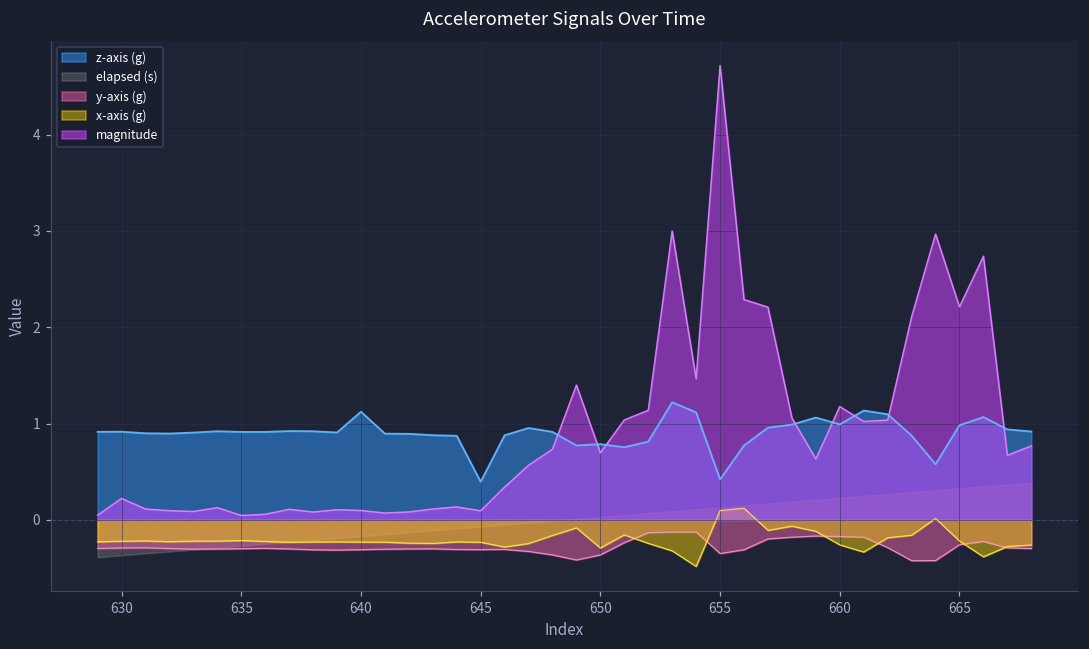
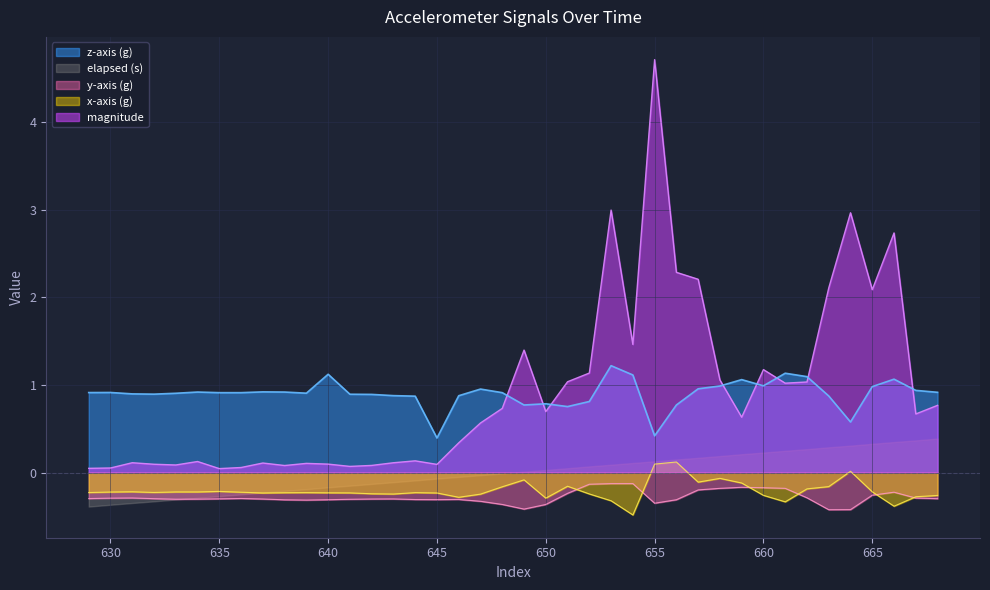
  {
    "z-axis (g)": {
      "630": 0.9,
      "635": 0.9,
      "640": 1.1,
      "645": 0.4,
      "650": 0.8,
      "655": 0.4,
      "660": 1.0,
      "665": 1.0
    },
    "elapsed (s)": {
      "650": 0.0,
      "655": 0.1,
      "660": 0.2,
      "665": 0.3
    },
    "magnitude": {
-     "630": 0.2,
+     "630": 0.1,
      "635": 0.0,
      "640": 0.1,
      "645": 0.1,
      "650": 0.7,
      "655": 4.7,
      "660": 1.2,
-     "665": 2.2
+     "665": 2.1
    }
  }
